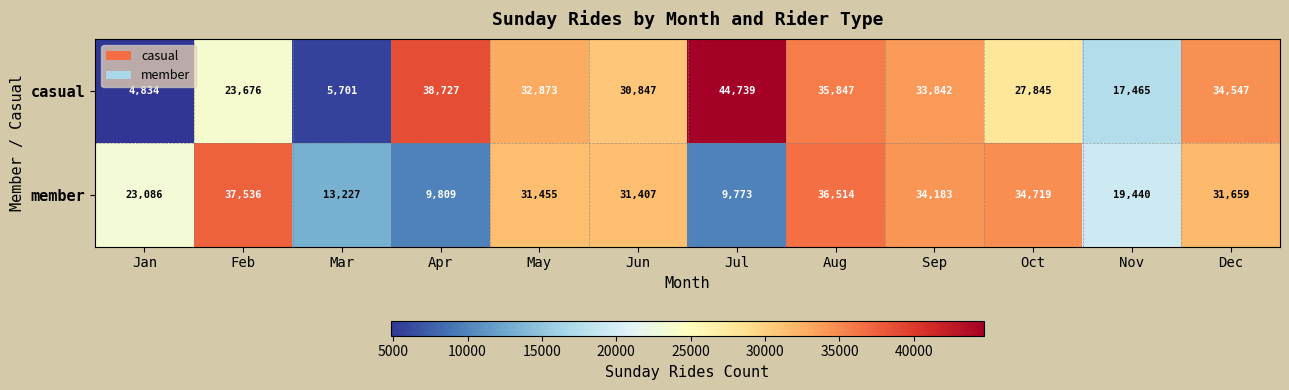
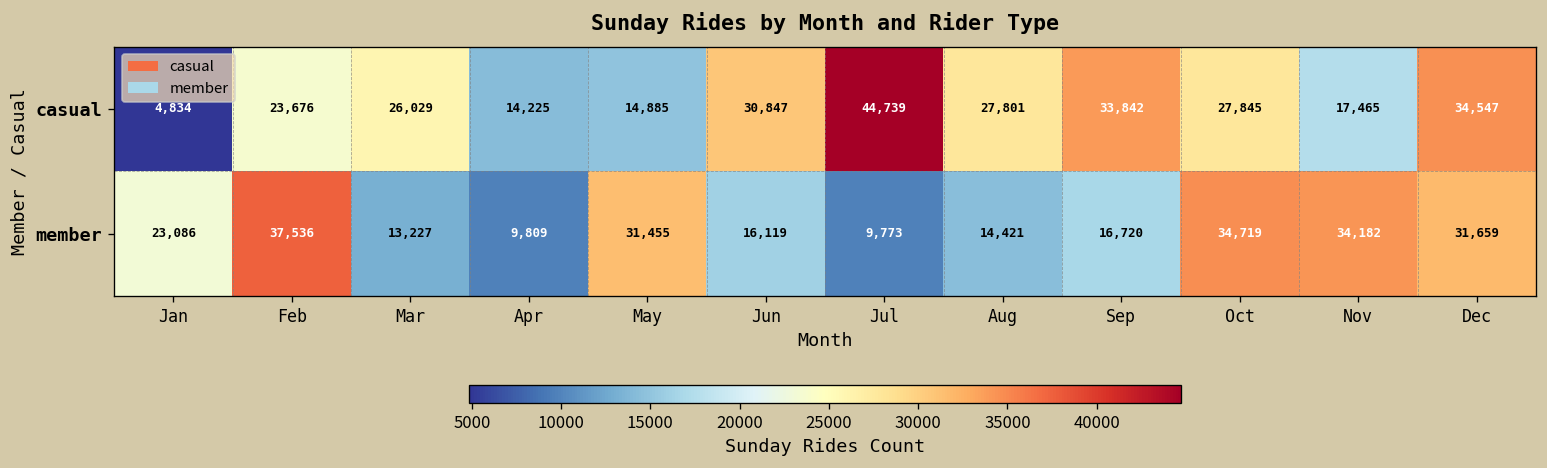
  {
    "casual": {
      "Feb": "23,676",
-     "Mar": "5,701",
-     "Apr": "38,727",
-     "May": "32,873",
+     "Mar": "26,029",
+     "Apr": "14,225",
+     "May": "14,885",
      "Jun": "30,847",
      "Jul": "44,739",
-     "Aug": "35,847",
+     "Aug": "27,801",
      "Sep": "33,842",
      "Oct": "27,845",
      "Nov": "17,465",
      "Dec": "34,547"
    },
    "member": {
      "Jan": "23,086",
      "Feb": "37,536",
      "Mar": "13,227",
      "Apr": "9,809",
      "May": "31,455",
-     "Jun": "31,407",
+     "Jun": "16,119",
      "Jul": "9,773",
-     "Aug": "36,514",
-     "Sep": "34,183",
+     "Aug": "14,421",
+     "Sep": "16,720",
      "Oct": "34,719",
-     "Nov": "19,440",
+     "Nov": "34,182",
      "Dec": "31,659"
    }
  }
